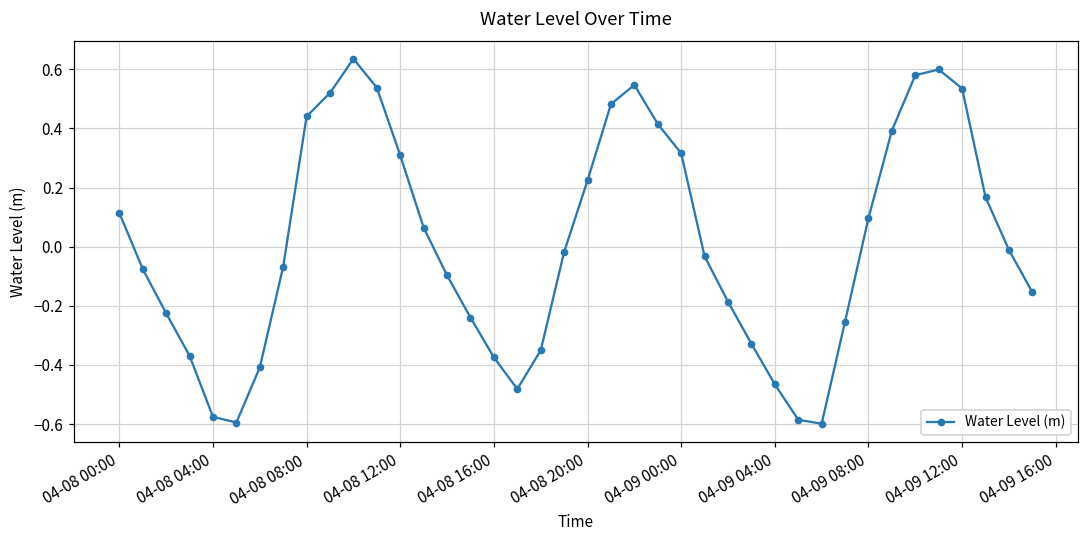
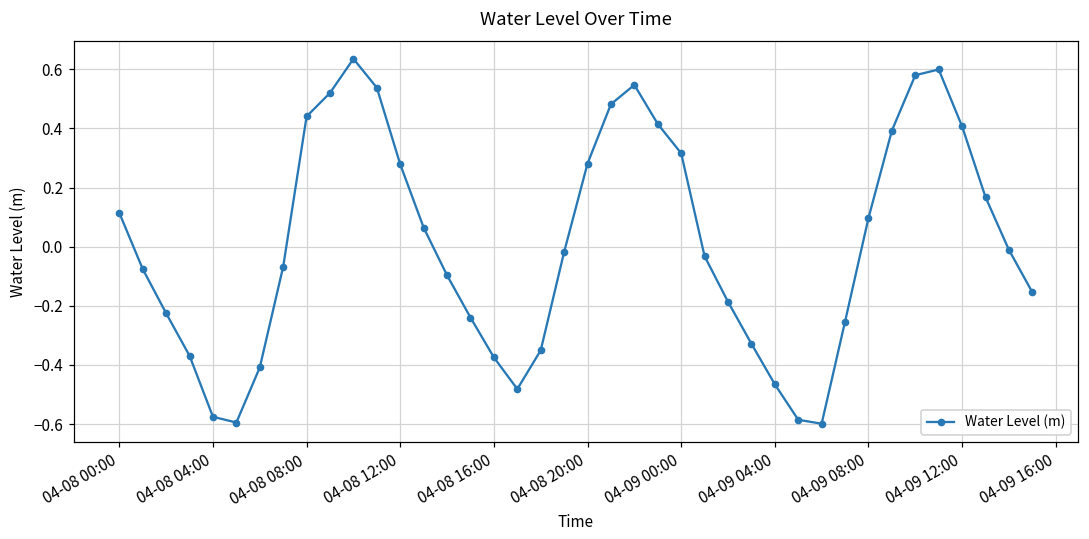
  {
    "04-08 00:00": 0.11,
    "04-08 04:00": -0.58,
    "04-08 08:00": 0.44,
-   "04-08 12:00": 0.31,
+   "04-08 12:00": 0.28,
    "04-08 16:00": -0.37,
-   "04-08 20:00": 0.22,
+   "04-08 20:00": 0.28,
    "04-09 00:00": 0.32,
    "04-09 04:00": -0.47,
    "04-09 08:00": 0.10,
-   "04-09 12:00": 0.54
+   "04-09 12:00": 0.41
  }
